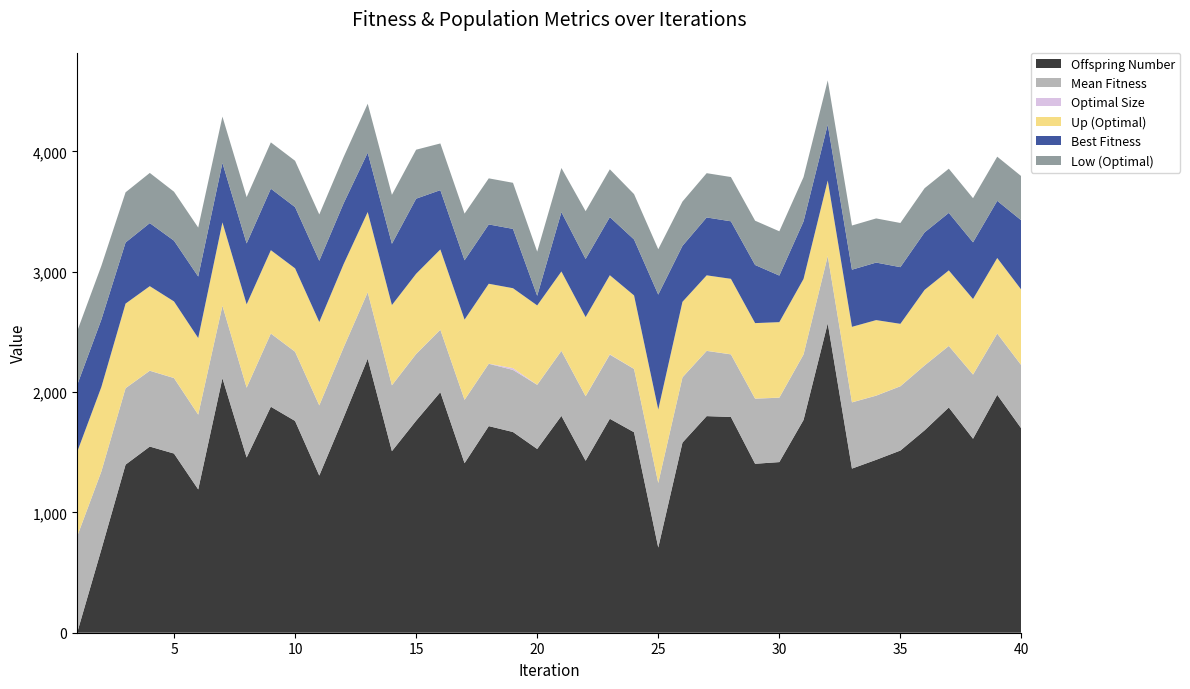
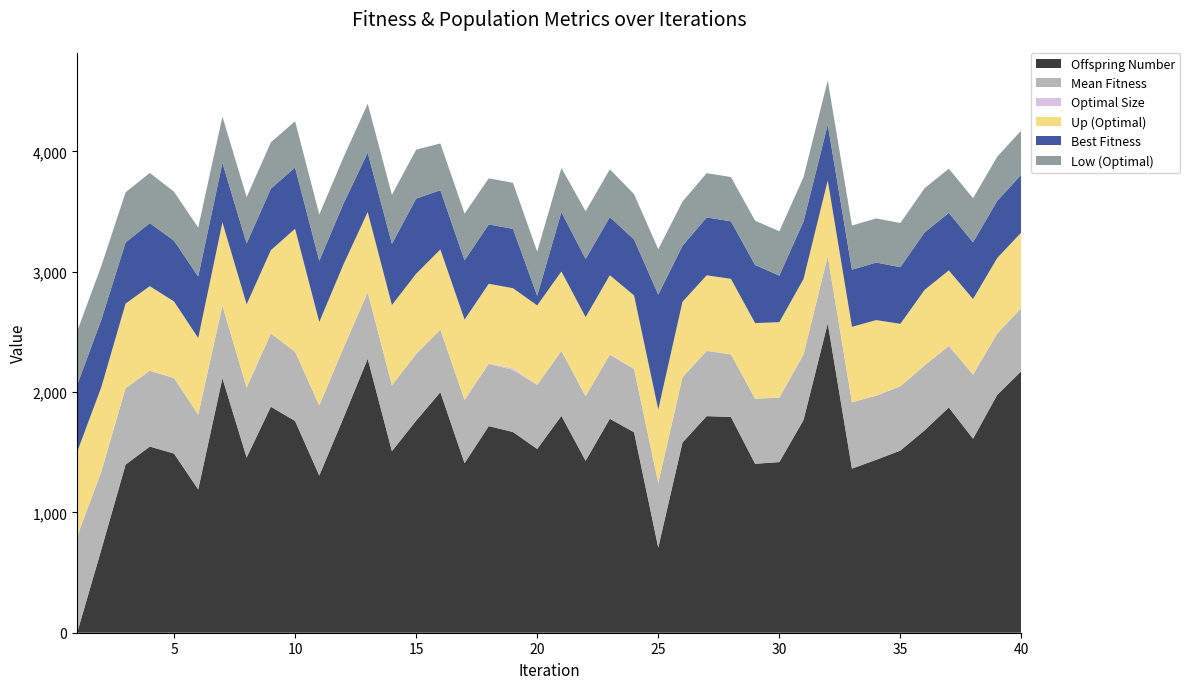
  {
    "Offspring Number": {
      "5": "1,490",
      "10": "1,760",
      "15": "1,760",
      "20": "1,530",
      "25": "710",
      "30": "1,420",
      "35": "1,510",
-     "40": "1,700"
+     "40": "2,180"
    },
    "Up (Optimal)": {
      "5": "640",
-     "10": "690",
+     "10": "1,020",
      "15": "670",
      "20": "660",
      "25": "610",
      "30": "630",
      "35": "520",
      "40": "630"
    },
    "Best Fitness": {
      "5": "510",
      "10": "510",
      "15": "620",
      "20": "80",
      "25": "960",
      "30": "390",
      "35": "470",
-     "40": "580"
+     "40": "480"
    }
  }
